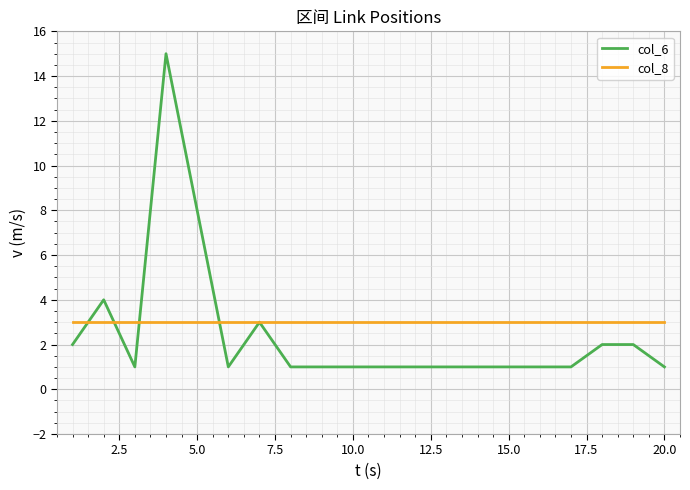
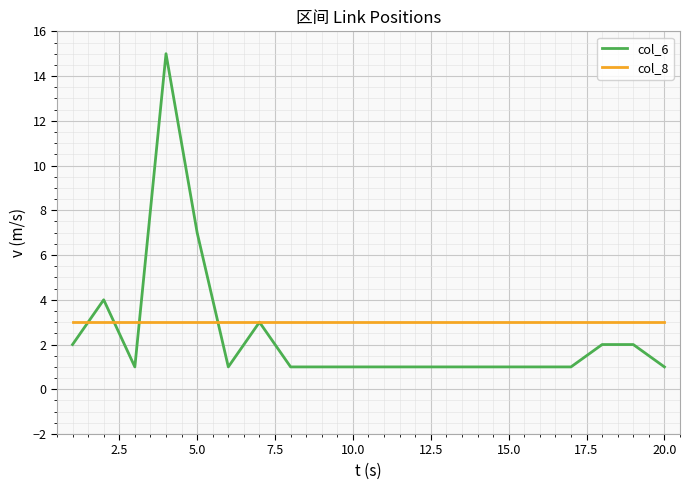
  {
    "col_6": {
-     "5.0": 8,
+     "5.0": 7,
      "10.0": 1,
      "15.0": 1,
      "20.0": 1
    },
    "col_8": {
      "5.0": 3,
      "10.0": 3,
      "15.0": 3,
      "20.0": 3
    }
  }
